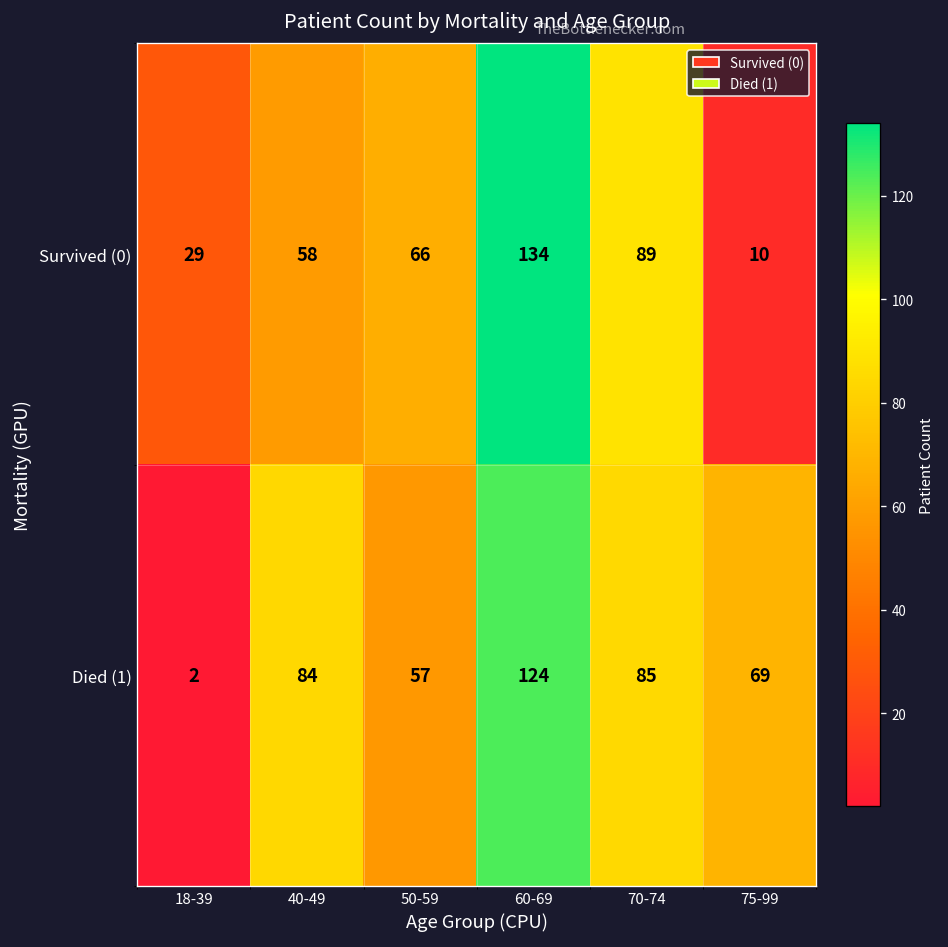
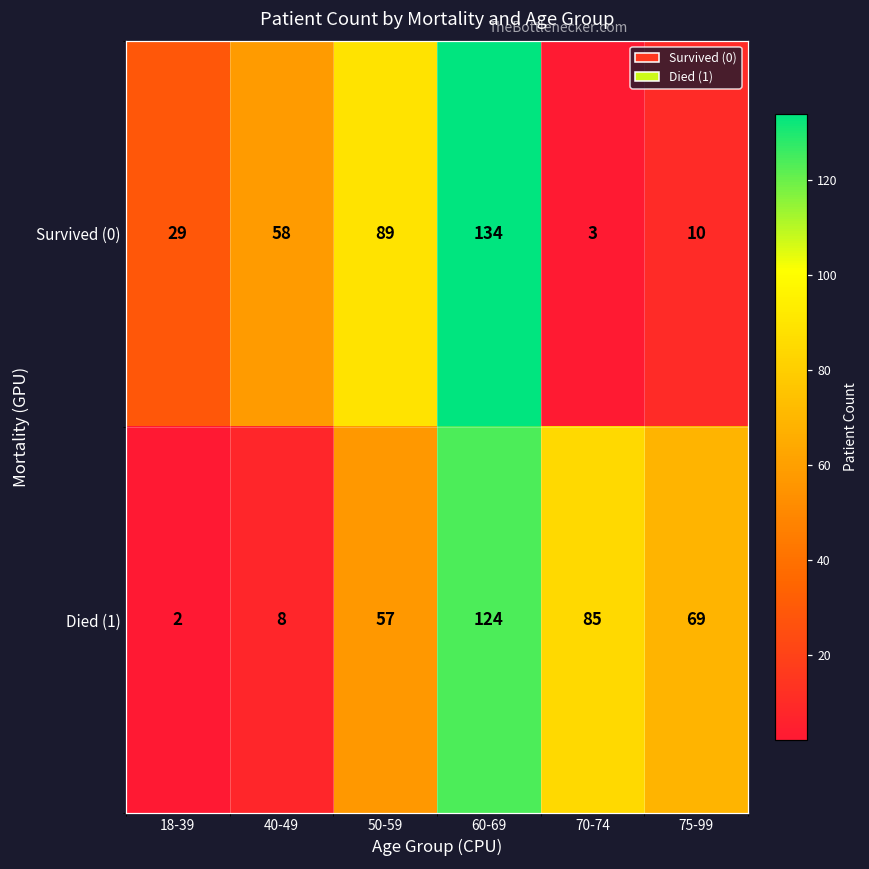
  {
    "Survived (0)": {
      "18-39": 29,
      "40-49": 58,
-     "50-59": 66,
+     "50-59": 89,
      "60-69": 134,
-     "70-74": 89,
+     "70-74": 3,
      "75-99": 10
    },
    "Died (1)": {
      "18-39": 2,
-     "40-49": 84,
+     "40-49": 8,
      "50-59": 57,
      "60-69": 124,
      "70-74": 85,
      "75-99": 69
    }
  }
